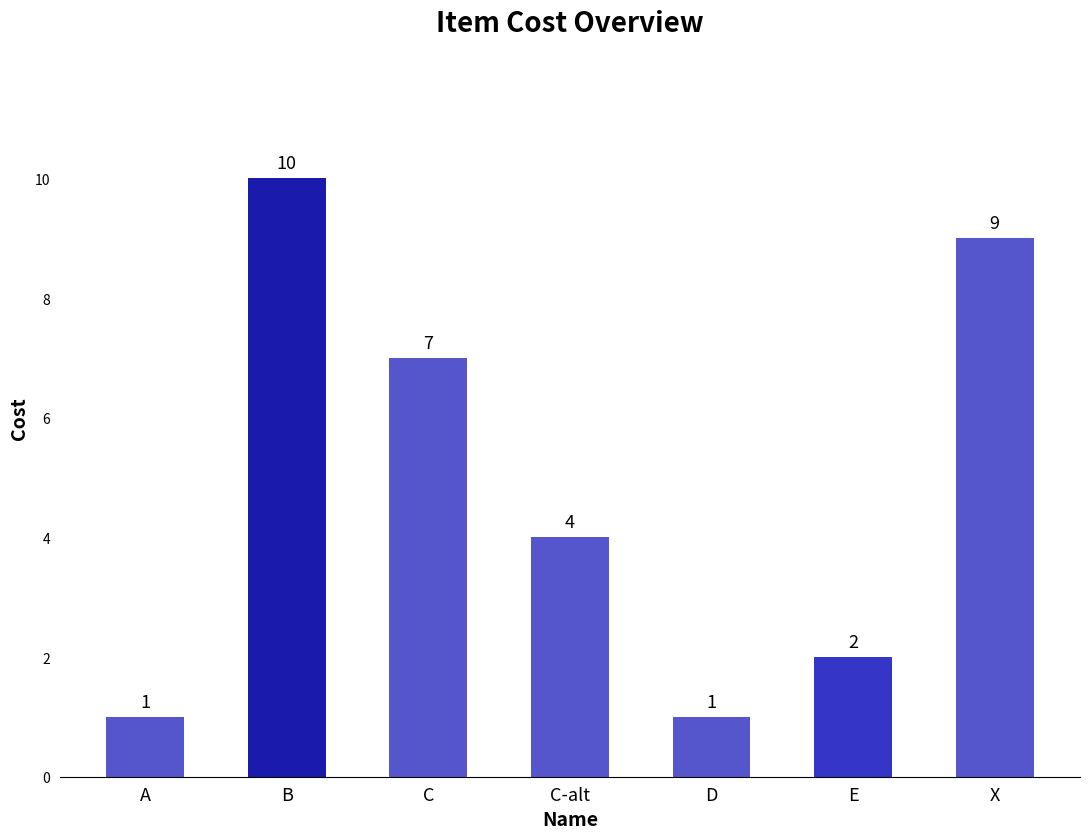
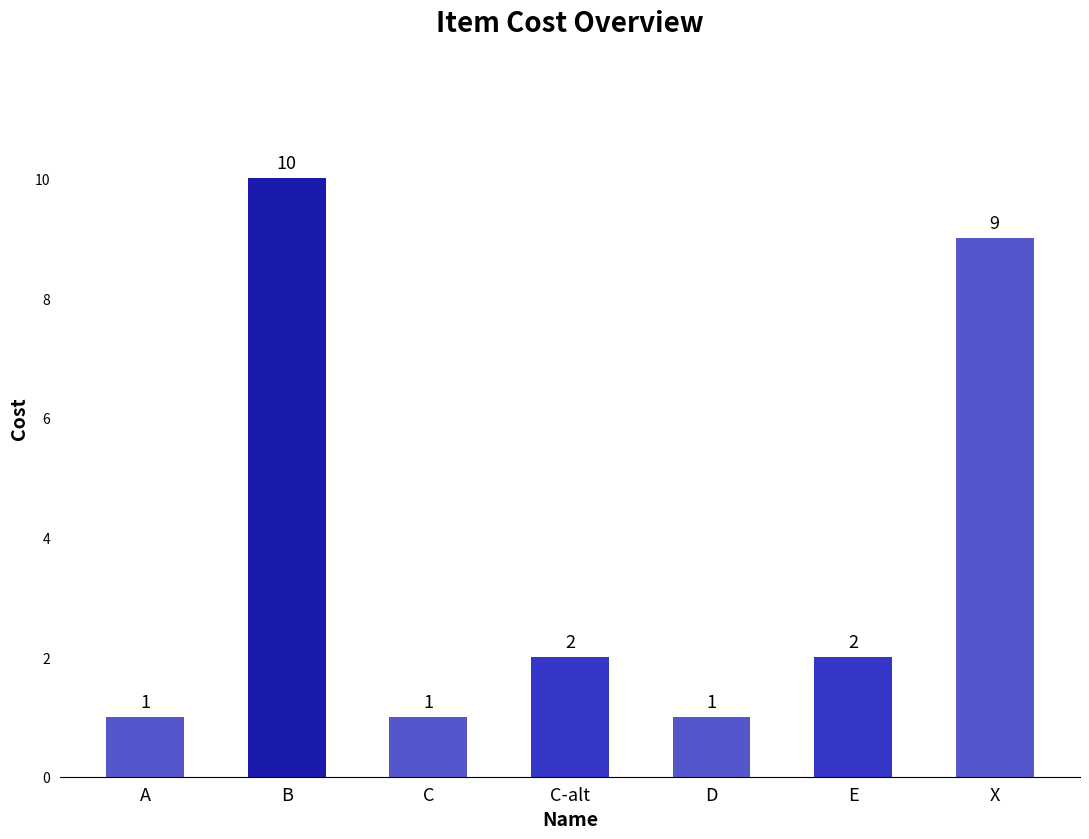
  {
    "A": 1,
    "B": 10,
-   "C": 7,
-   "C-alt": 4,
+   "C": 1,
+   "C-alt": 2,
    "D": 1,
    "E": 2,
    "X": 9
  }
